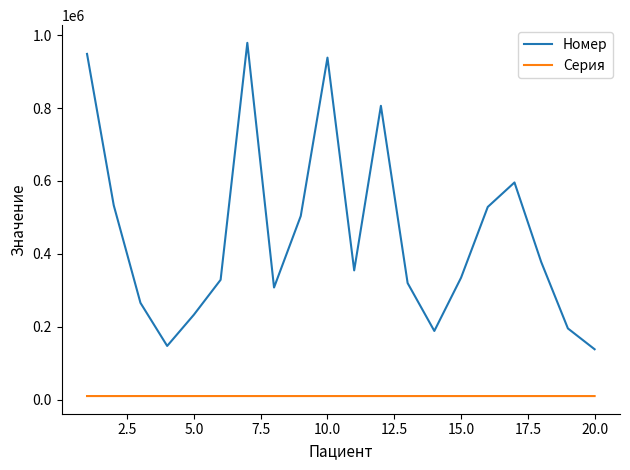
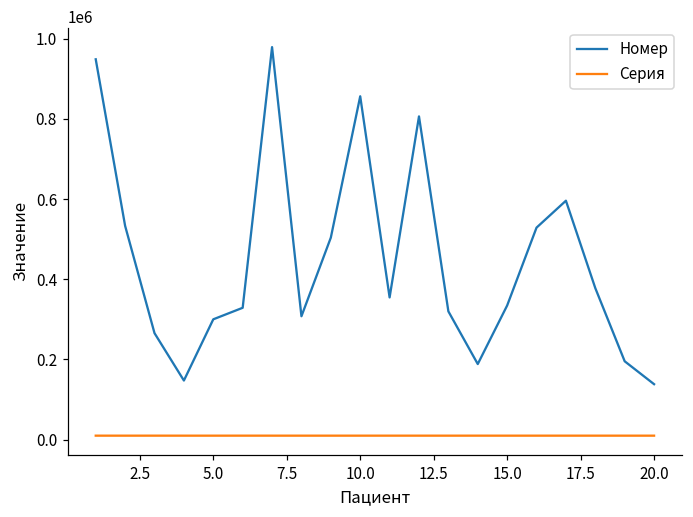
  {
    "Номер": {
-     "5.0": 230000,
-     "10.0": 940000,
+     "5.0": 300000,
+     "10.0": 860000,
      "15.0": 330000,
      "20.0": 140000
    },
    "Серия": {
      "5.0": 10000,
      "10.0": 10000,
      "15.0": 10000,
      "20.0": 10000
    }
  }
